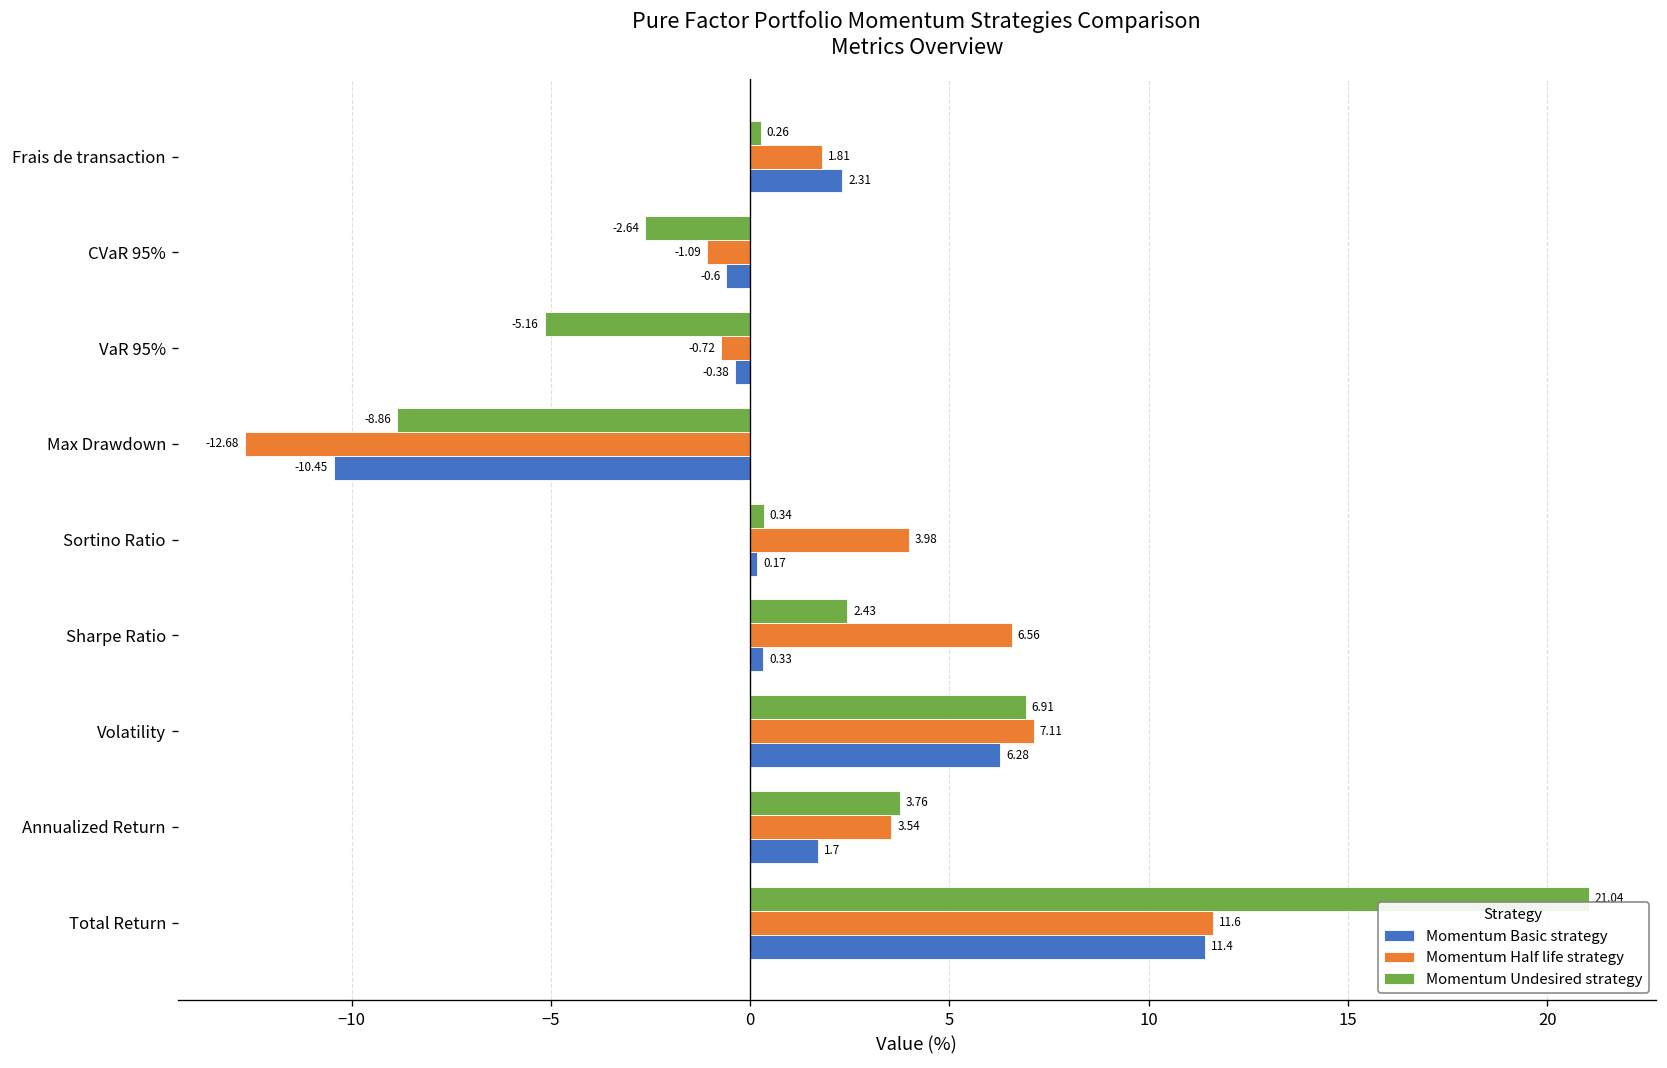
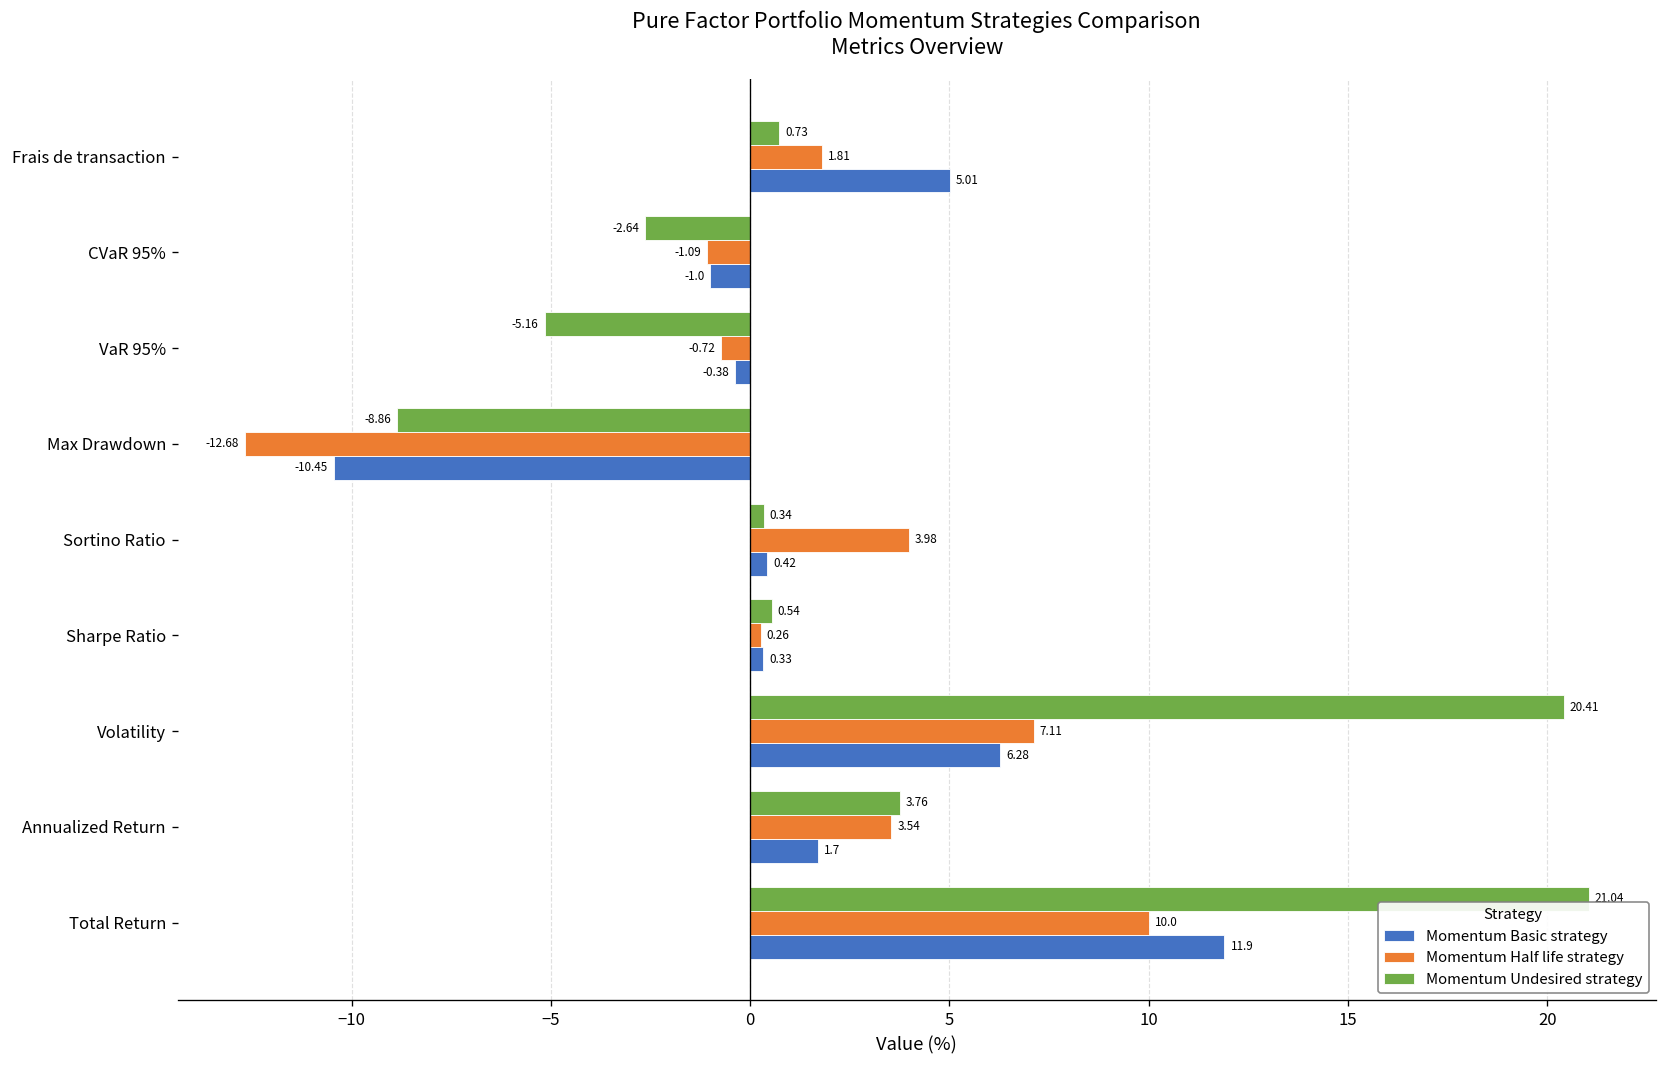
  {
    "Momentum Basic strategy": {
-     "Frais de transaction": 2.31,
-     "CVaR 95%": -0.6,
+     "Frais de transaction": 5.01,
+     "CVaR 95%": -1.0,
      "VaR 95%": -0.38,
      "Max Drawdown": -10.45,
-     "Sortino Ratio": 0.17,
+     "Sortino Ratio": 0.42,
      "Sharpe Ratio": 0.33,
      "Volatility": 6.28,
      "Annualized Return": 1.7,
-     "Total Return": 11.4
+     "Total Return": 11.9
    },
    "Momentum Half life strategy": {
      "Frais de transaction": 1.81,
      "CVaR 95%": -1.09,
      "VaR 95%": -0.72,
      "Max Drawdown": -12.68,
      "Sortino Ratio": 3.98,
-     "Sharpe Ratio": 6.56,
+     "Sharpe Ratio": 0.26,
      "Volatility": 7.11,
      "Annualized Return": 3.54,
-     "Total Return": 11.6
+     "Total Return": 10.0
    },
    "Momentum Undesired strategy": {
-     "Frais de transaction": 0.26,
+     "Frais de transaction": 0.73,
      "CVaR 95%": -2.64,
      "VaR 95%": -5.16,
      "Max Drawdown": -8.86,
      "Sortino Ratio": 0.34,
-     "Sharpe Ratio": 2.43,
-     "Volatility": 6.91,
+     "Sharpe Ratio": 0.54,
+     "Volatility": 20.41,
      "Annualized Return": 3.76
    }
  }
